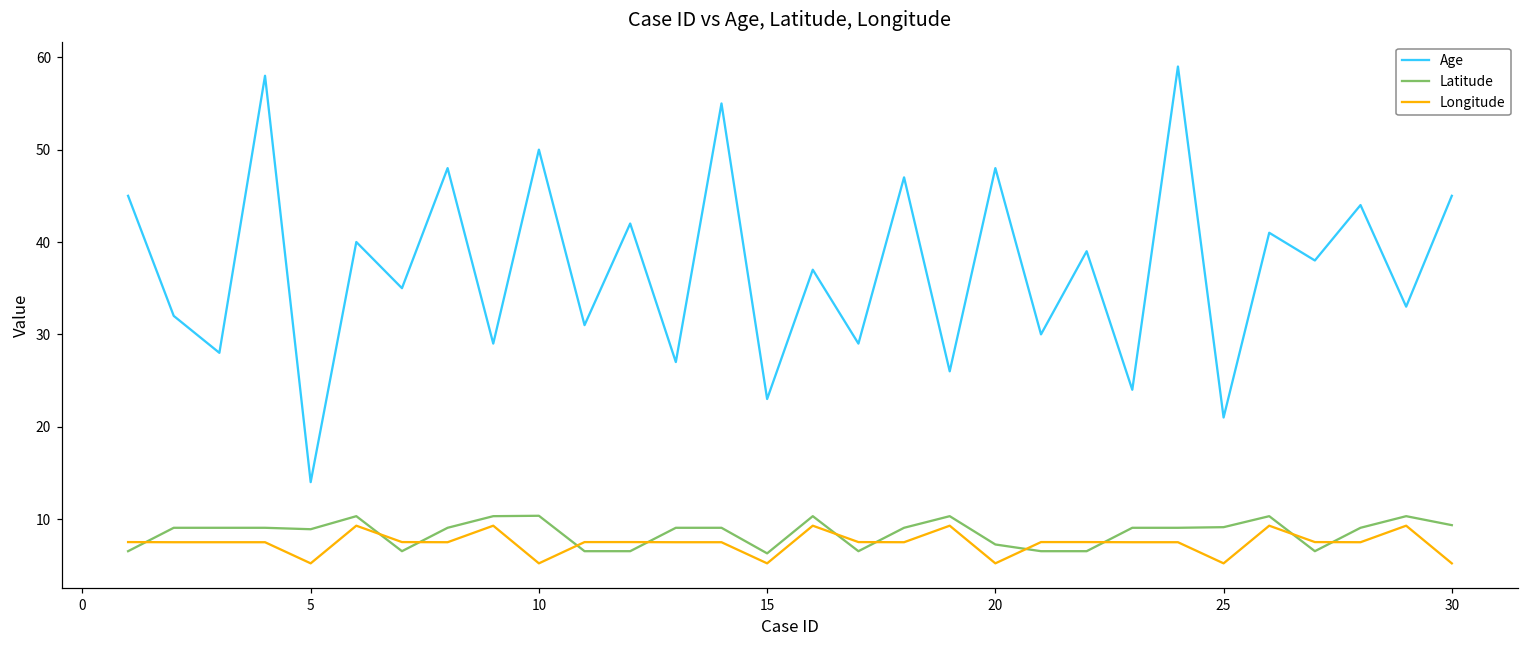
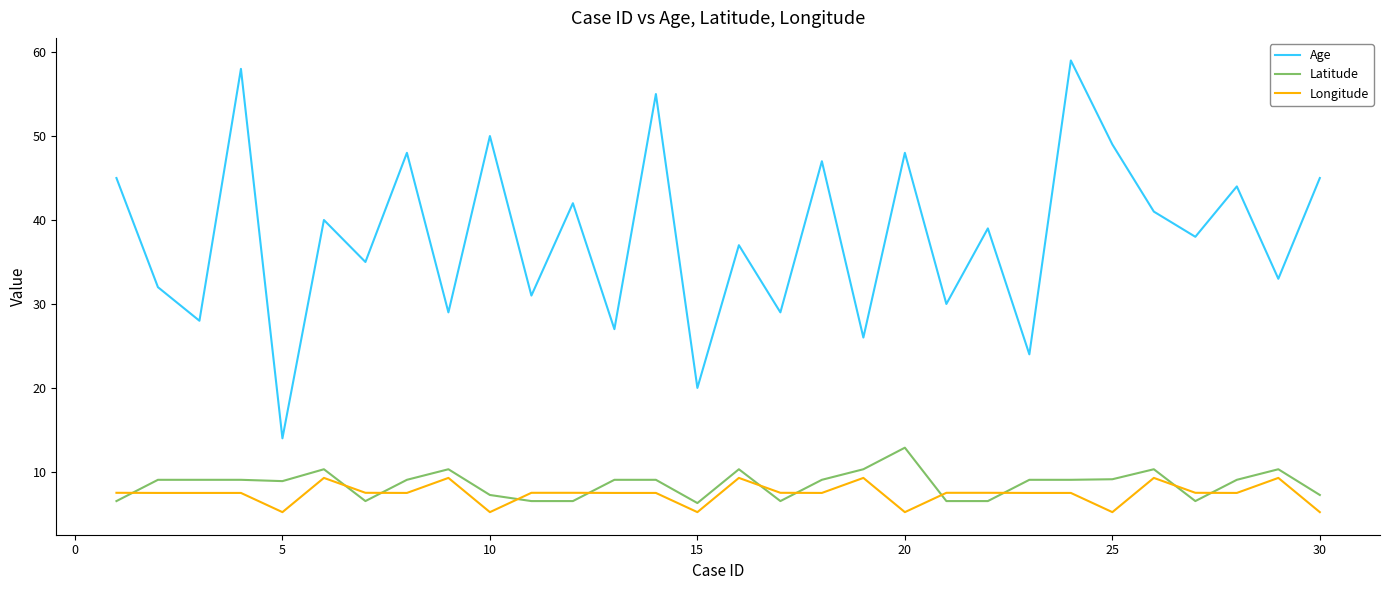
  {
    "Age": {
      "5": 14,
      "10": 50,
-     "15": 23,
+     "15": 20,
      "20": 48,
-     "25": 21,
+     "25": 49,
      "30": 45
    },
    "Latitude": {
      "5": 9,
-     "10": 10,
+     "10": 7,
      "15": 6,
-     "20": 7,
+     "20": 13,
      "25": 9,
-     "30": 9
+     "30": 7
    },
    "Longitude": {
      "5": 5,
      "10": 5,
      "15": 5,
      "20": 5,
      "25": 5,
      "30": 5
    }
  }
